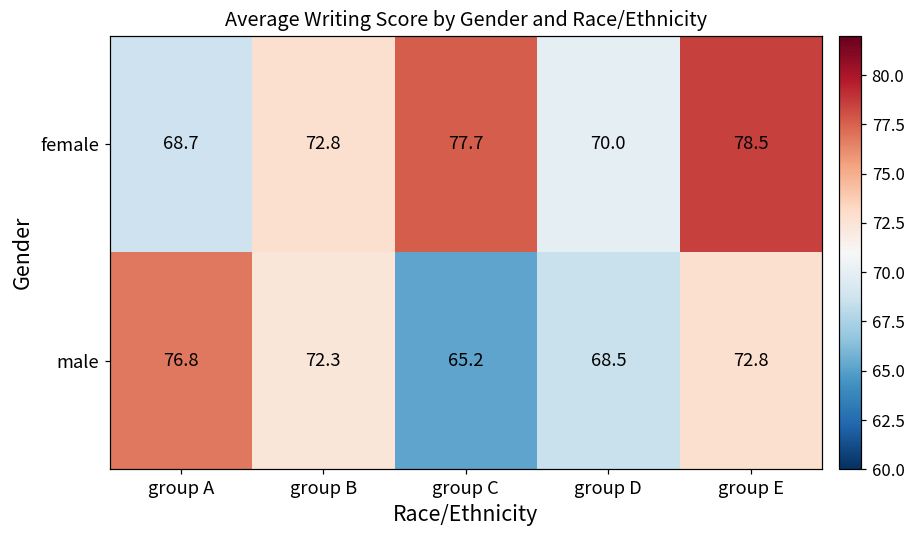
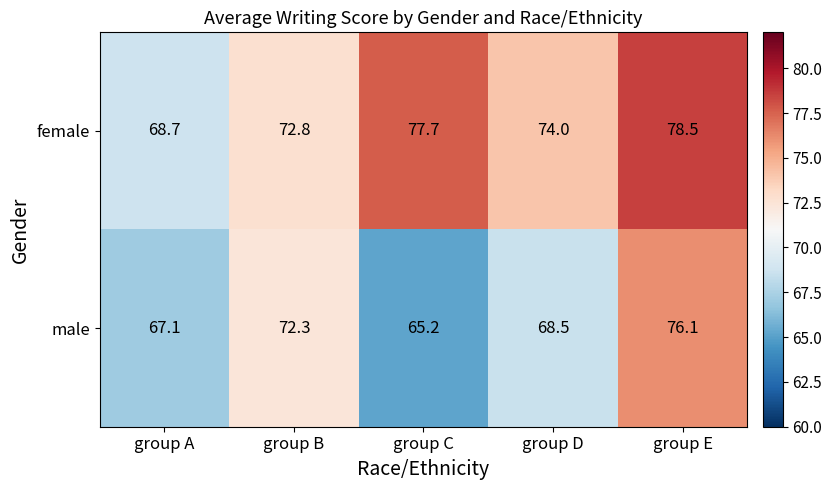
  {
    "female": {
      "group A": 68.7,
      "group B": 72.8,
      "group C": 77.7,
-     "group D": 70.0,
+     "group D": 74.0,
      "group E": 78.5
    },
    "male": {
-     "group A": 76.8,
+     "group A": 67.1,
      "group B": 72.3,
      "group C": 65.2,
      "group D": 68.5,
-     "group E": 72.8
+     "group E": 76.1
    }
  }
